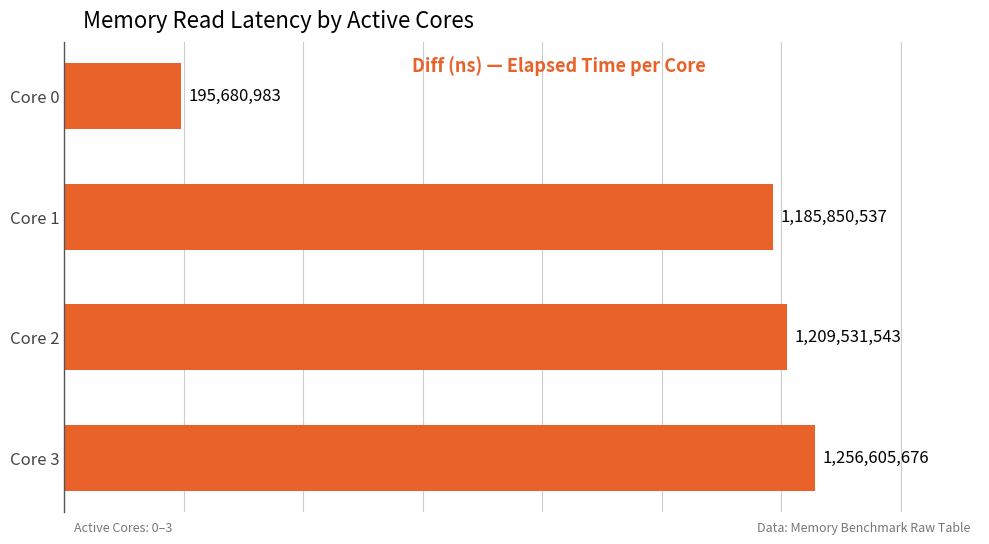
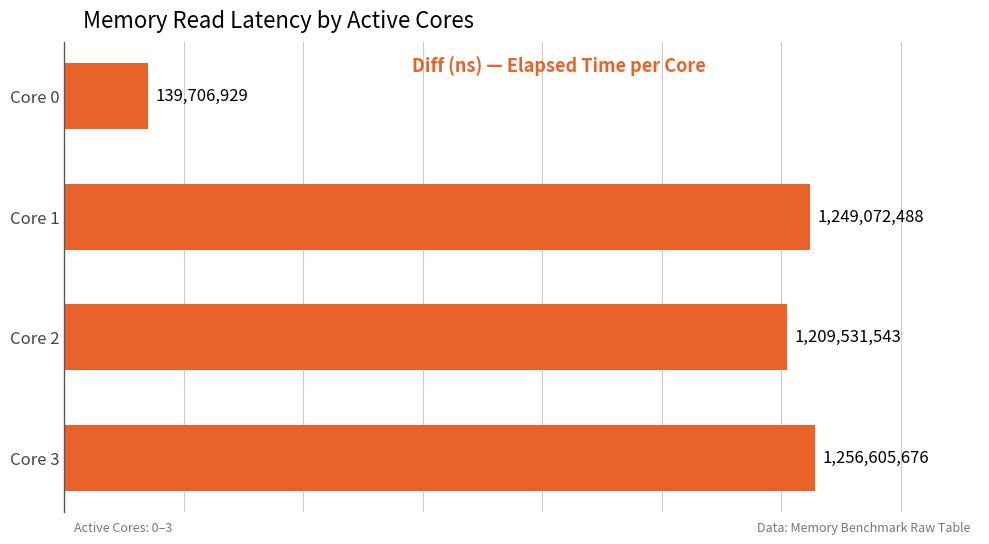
  {
-   "Core 0": "195,680,983",
-   "Core 1": "1,185,850,537",
+   "Core 0": "139,706,929",
+   "Core 1": "1,249,072,488",
    "Core 2": "1,209,531,543",
    "Core 3": "1,256,605,676"
  }
